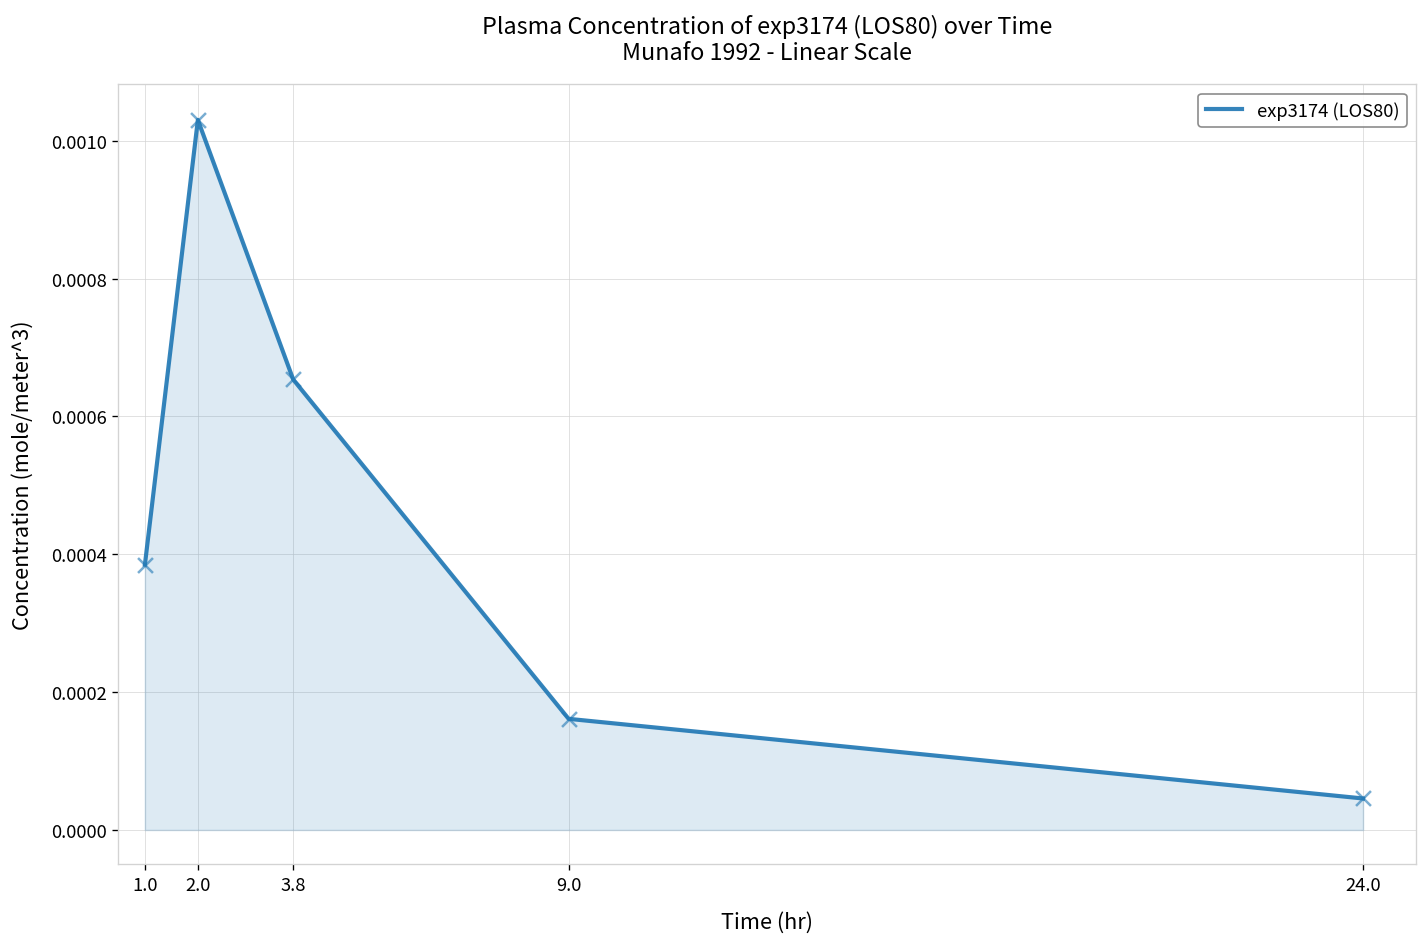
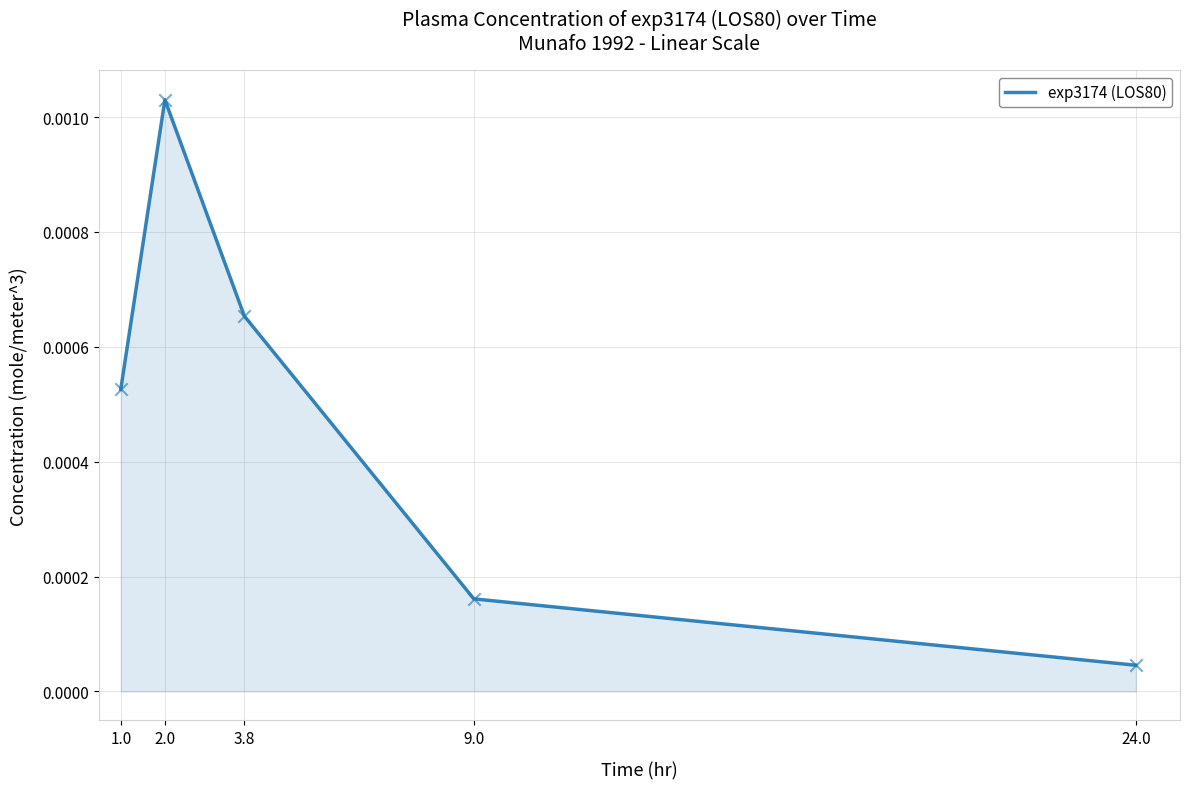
  {
-   "1.0": 0.00038,
+   "1.0": 0.00053,
    "2.0": 0.00103,
    "3.8": 0.00065,
    "9.0": 0.00016,
    "24.0": 0.00005
  }
